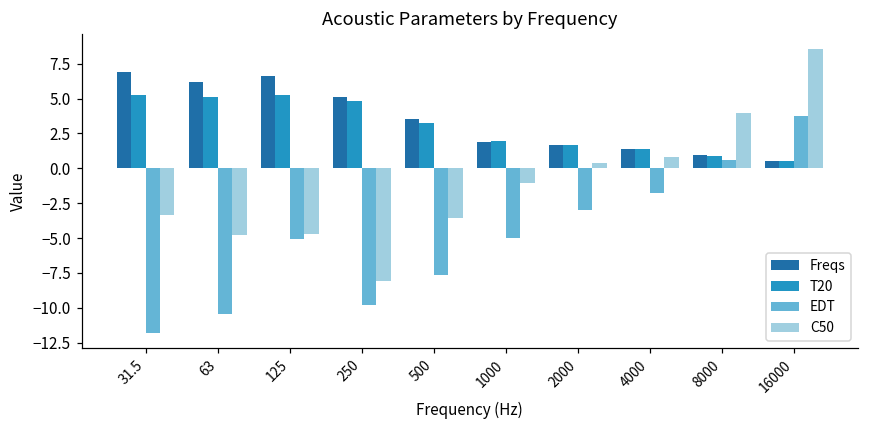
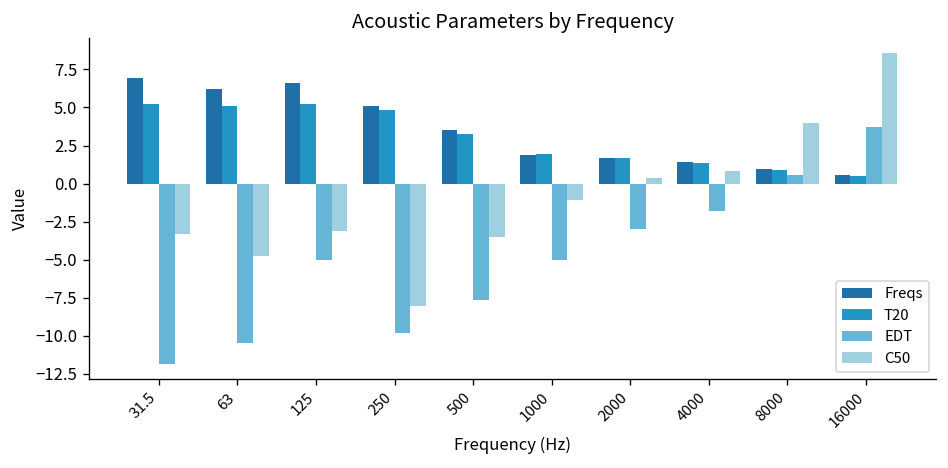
  {
    "EDT": {
      "31.5": -11.8,
      "63": -10.4,
      "125": -5.0,
      "250": -9.8,
      "500": -7.6,
      "1000": -5.0,
      "2000": -3.0,
      "4000": -1.8,
      "8000": 0.6,
      "16000": 3.7
    },
    "C50": {
      "31.5": -3.3,
      "63": -4.8,
-     "125": -4.7,
+     "125": -3.1,
      "250": -8.0,
      "500": -3.5,
      "1000": -1.0,
      "2000": 0.4,
      "4000": 0.8,
      "8000": 4.0,
      "16000": 8.6
    }
  }
